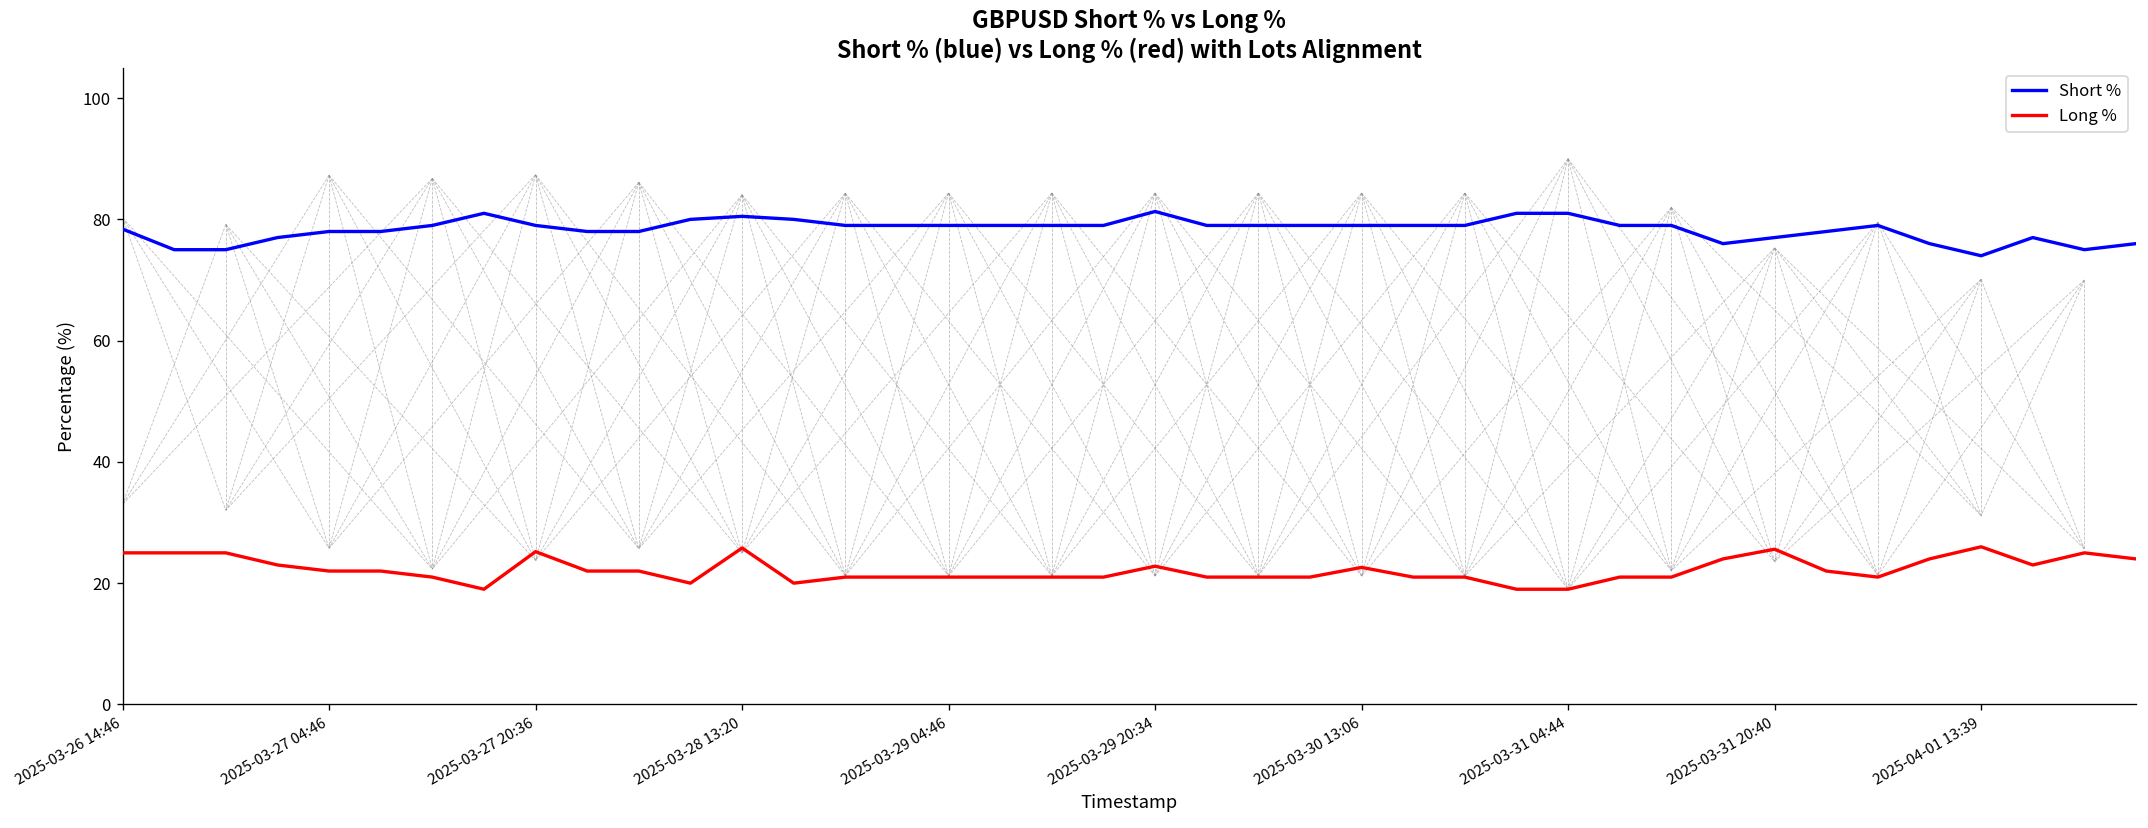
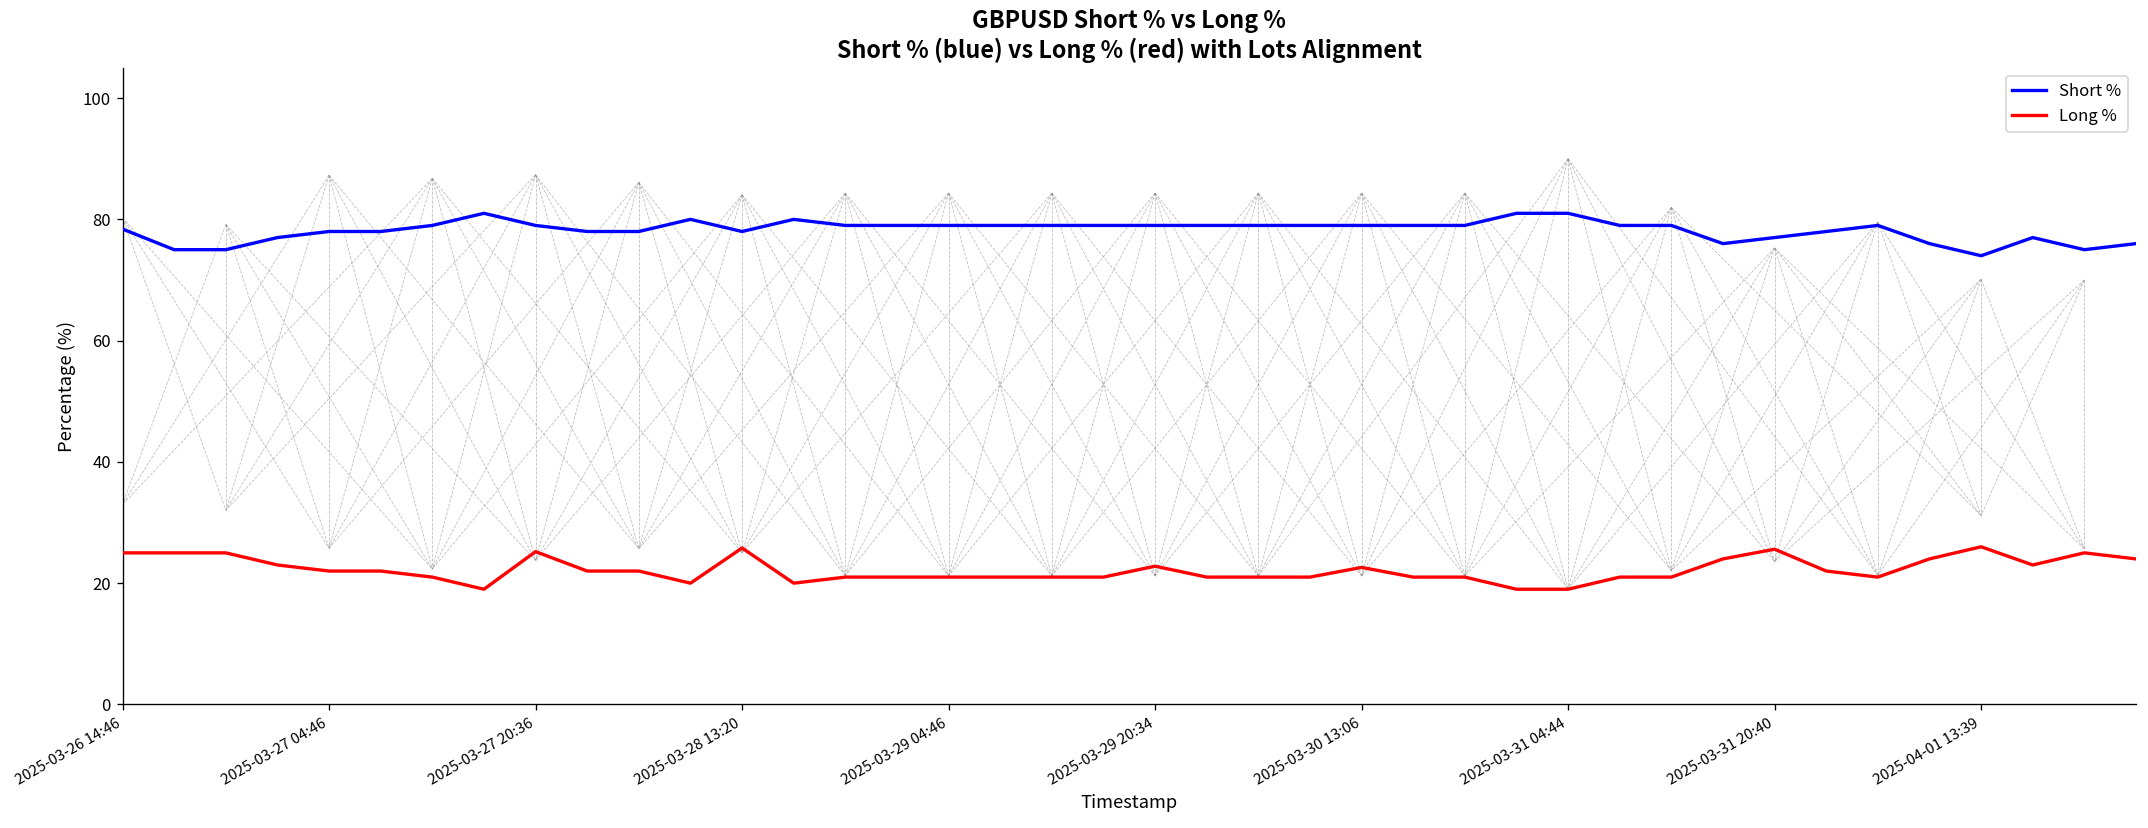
  {
    "Short %": {
      "2025-03-26 14:46": 78,
      "2025-03-27 04:46": 78,
      "2025-03-27 20:36": 79,
-     "2025-03-28 13:20": 81,
+     "2025-03-28 13:20": 78,
      "2025-03-29 04:46": 79,
-     "2025-03-29 20:34": 81,
+     "2025-03-29 20:34": 79,
      "2025-03-30 13:06": 79,
      "2025-03-31 04:44": 81,
      "2025-03-31 20:40": 77,
      "2025-04-01 13:39": 74
    },
    "Long %": {
      "2025-03-26 14:46": 25,
      "2025-03-27 04:46": 22,
      "2025-03-27 20:36": 25,
      "2025-03-28 13:20": 26,
      "2025-03-29 20:34": 23,
      "2025-03-30 13:06": 23,
      "2025-03-31 20:40": 26,
      "2025-04-01 13:39": 26
    }
  }
